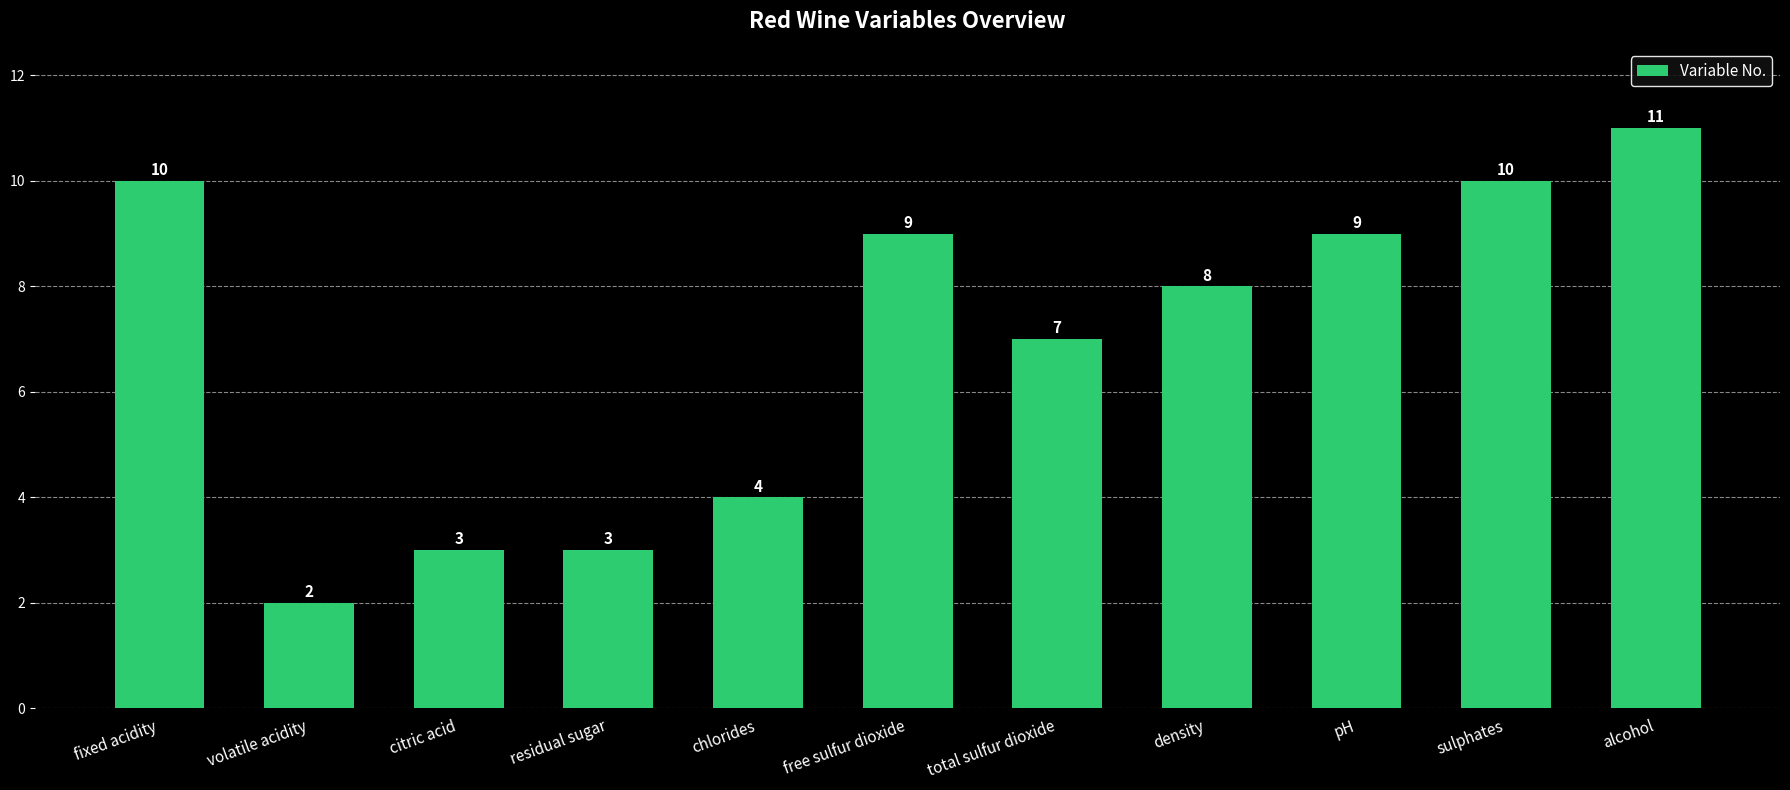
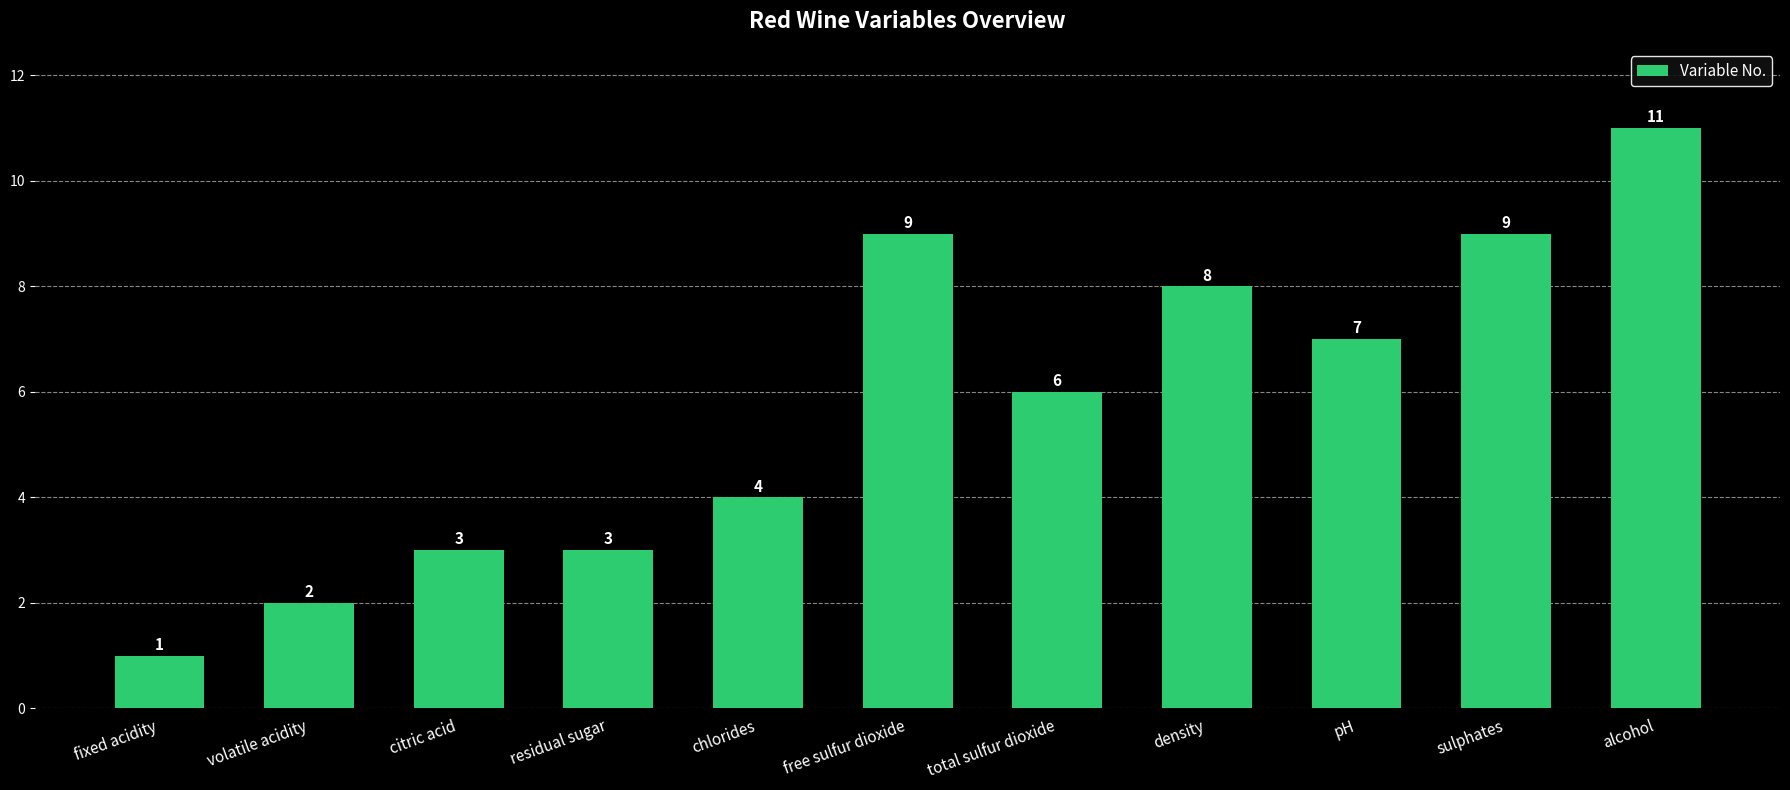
  {
-   "fixed acidity": 10,
+   "fixed acidity": 1,
    "volatile acidity": 2,
    "citric acid": 3,
    "residual sugar": 3,
    "chlorides": 4,
    "free sulfur dioxide": 9,
-   "total sulfur dioxide": 7,
+   "total sulfur dioxide": 6,
    "density": 8,
-   "pH": 9,
-   "sulphates": 10,
+   "pH": 7,
+   "sulphates": 9,
    "alcohol": 11
  }
